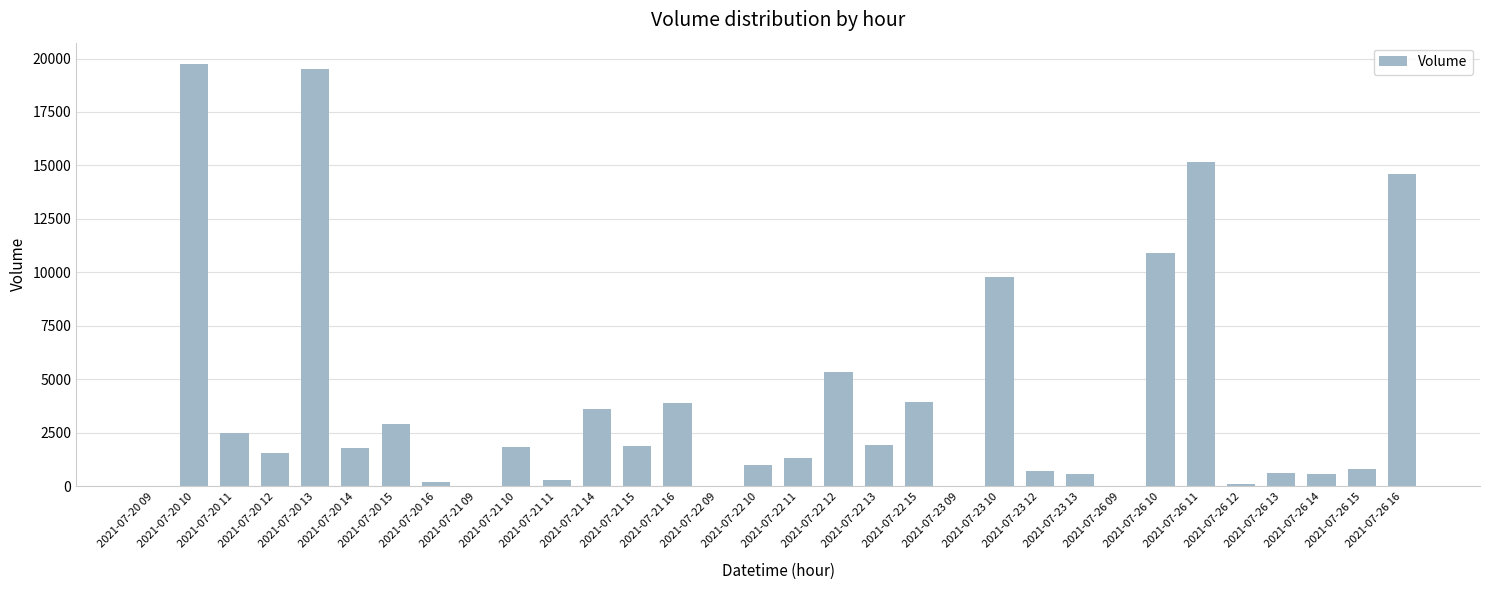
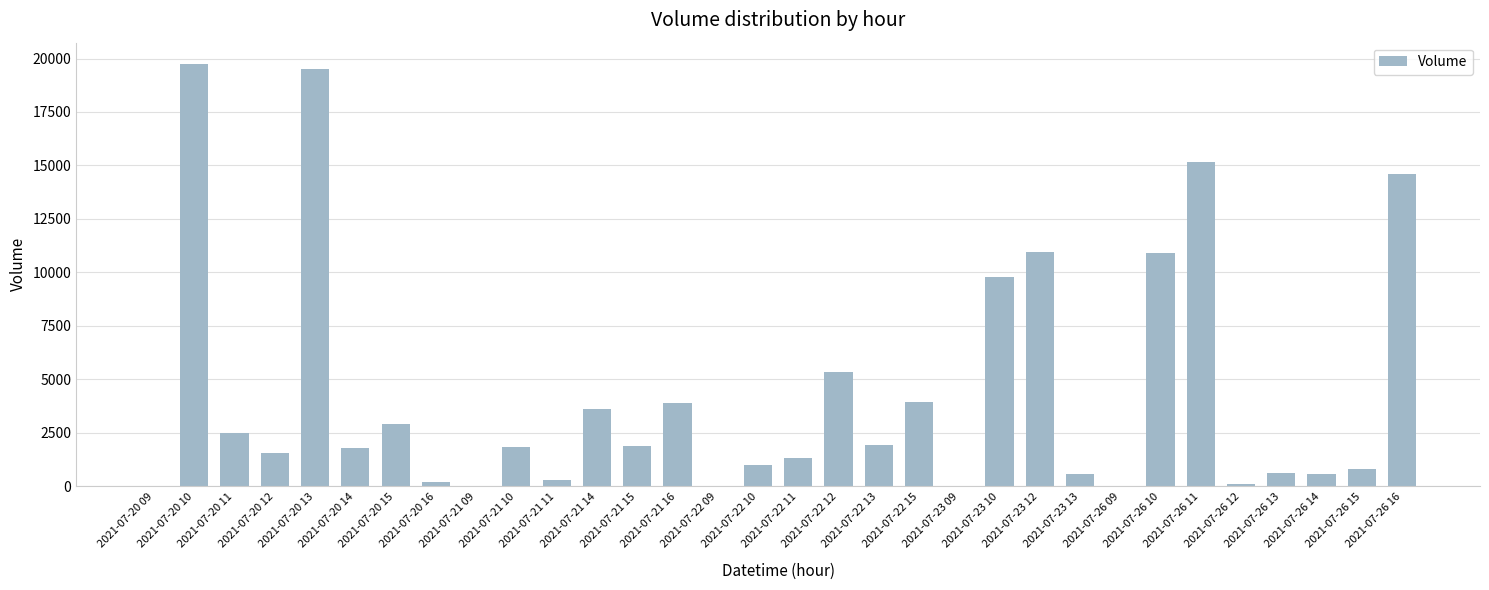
  {
    "2021-07-20 09": 0,
    "2021-07-20 10": 19800,
    "2021-07-20 11": 2500,
    "2021-07-20 12": 1500,
    "2021-07-20 13": 19500,
    "2021-07-20 14": 1800,
    "2021-07-20 15": 2900,
    "2021-07-20 16": 200,
    "2021-07-21 09": 0,
    "2021-07-21 10": 1800,
    "2021-07-21 11": 300,
    "2021-07-21 14": 3600,
    "2021-07-21 15": 1900,
    "2021-07-21 16": 3900,
    "2021-07-22 09": 0,
    "2021-07-22 10": 1000,
    "2021-07-22 11": 1300,
    "2021-07-22 12": 5400,
    "2021-07-22 13": 1900,
    "2021-07-22 15": 3900,
    "2021-07-23 09": 0,
    "2021-07-23 10": 9800,
-   "2021-07-23 12": 700,
+   "2021-07-23 12": 11000,
    "2021-07-23 13": 600,
    "2021-07-26 09": 0,
    "2021-07-26 10": 10900,
    "2021-07-26 11": 15200,
    "2021-07-26 12": 100,
    "2021-07-26 13": 600,
    "2021-07-26 14": 600,
    "2021-07-26 15": 800,
    "2021-07-26 16": 14600
  }
